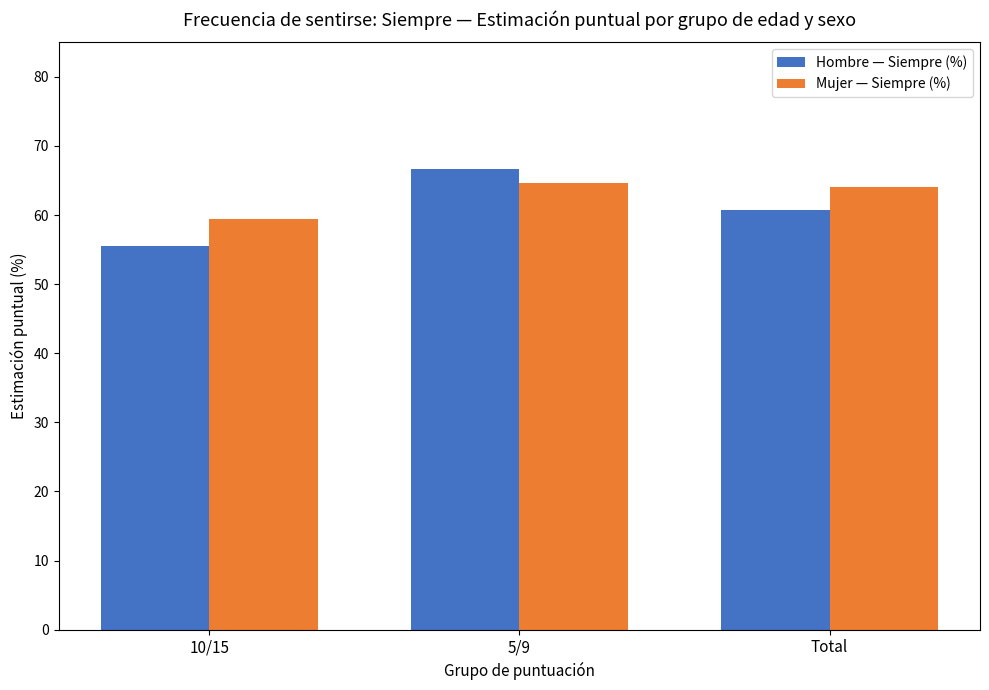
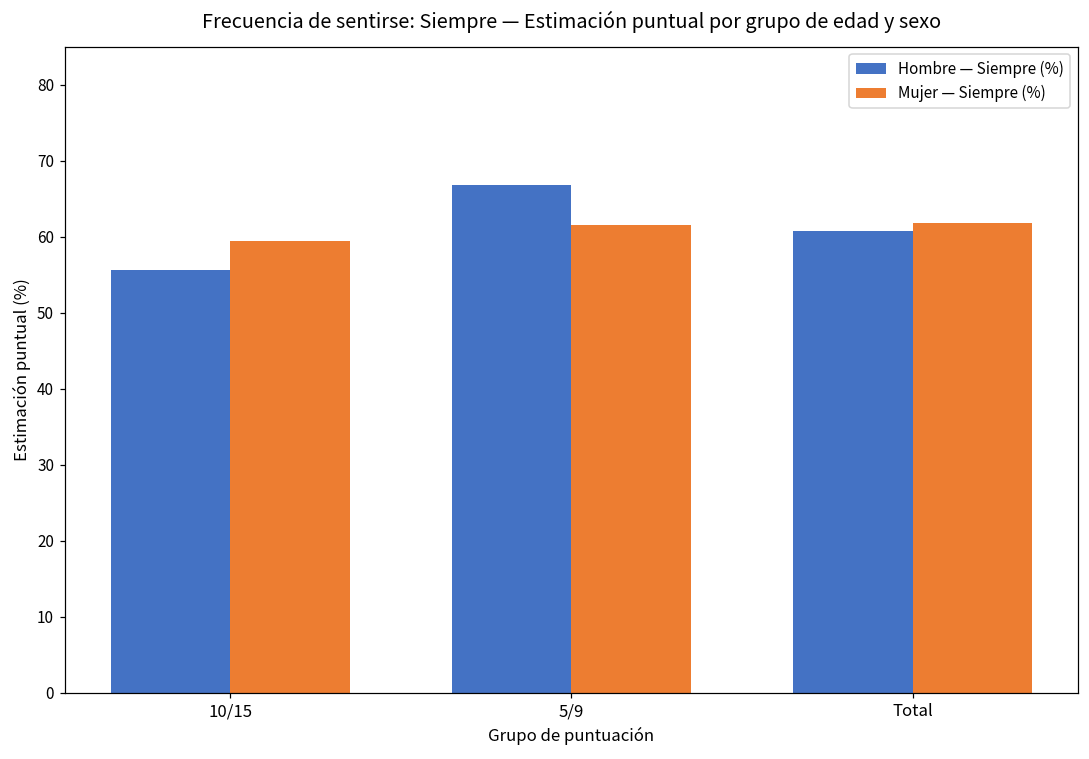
  {
    "Hombre — Siempre (%)": {
      "10/15": 56,
      "5/9": 67,
      "Total": 61
    },
    "Mujer — Siempre (%)": {
      "10/15": 59,
-     "5/9": 65,
-     "Total": 64
+     "5/9": 62,
+     "Total": 62
    }
  }
